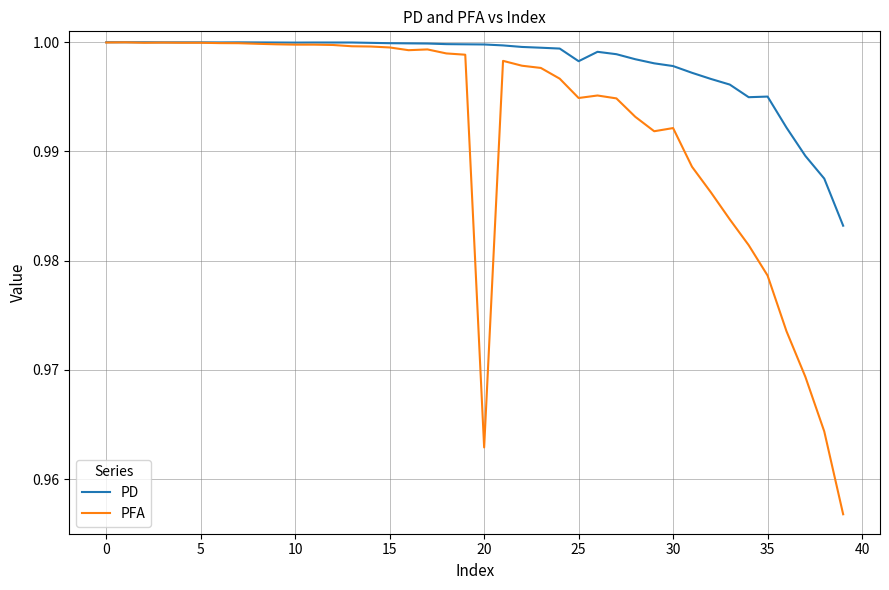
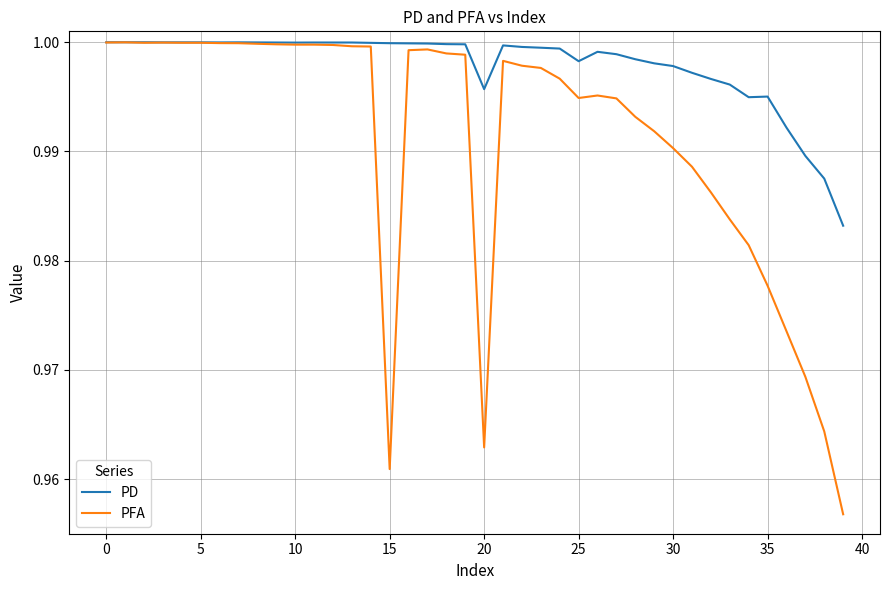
  {
    "PD": {
      "15": 0.9999,
-     "20": 0.9998,
+     "20": 0.9957,
      "25": 0.9983,
      "30": 0.9978,
      "35": 0.9950
    },
    "PFA": {
-     "15": 0.9995,
+     "15": 0.9609,
      "20": 0.9629,
      "25": 0.9949,
-     "30": 0.9921,
-     "35": 0.9786
+     "30": 0.9903,
+     "35": 0.9777
    }
  }
